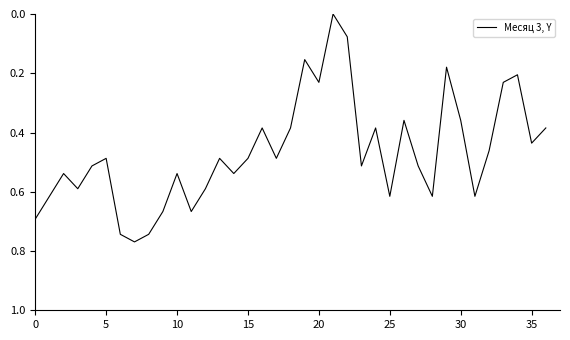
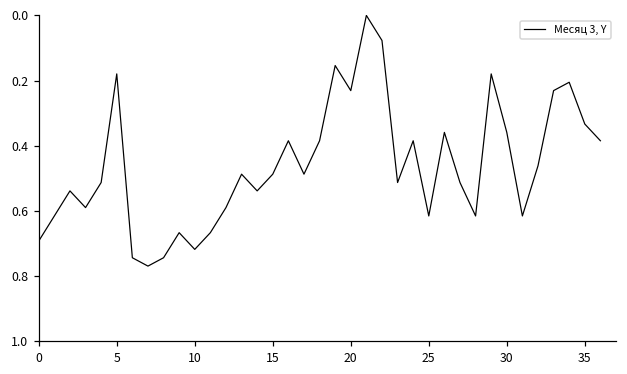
  {
    "0": 0.69,
-   "5": 0.49,
-   "10": 0.54,
+   "5": 0.18,
+   "10": 0.72,
    "15": 0.49,
    "20": 0.23,
    "25": 0.62,
    "30": 0.36,
-   "35": 0.44
+   "35": 0.33
  }
